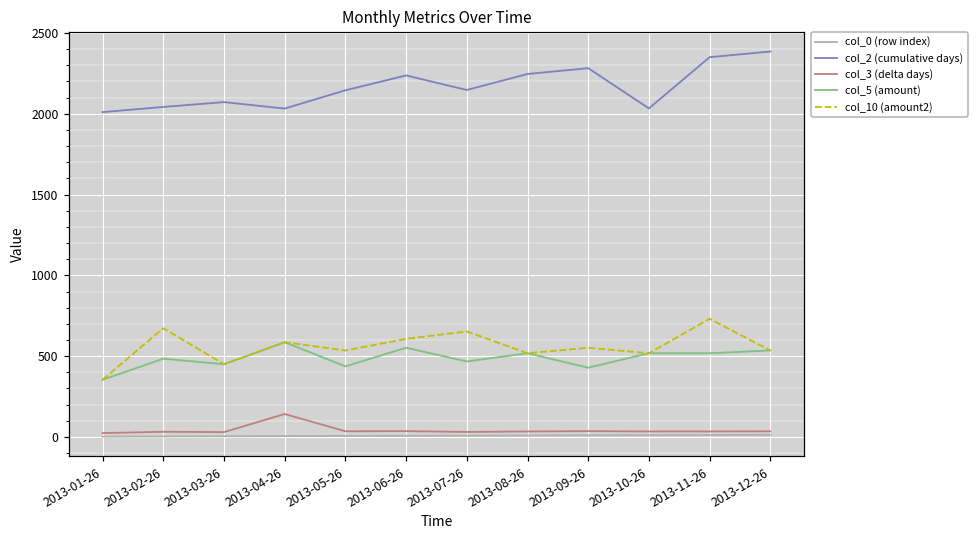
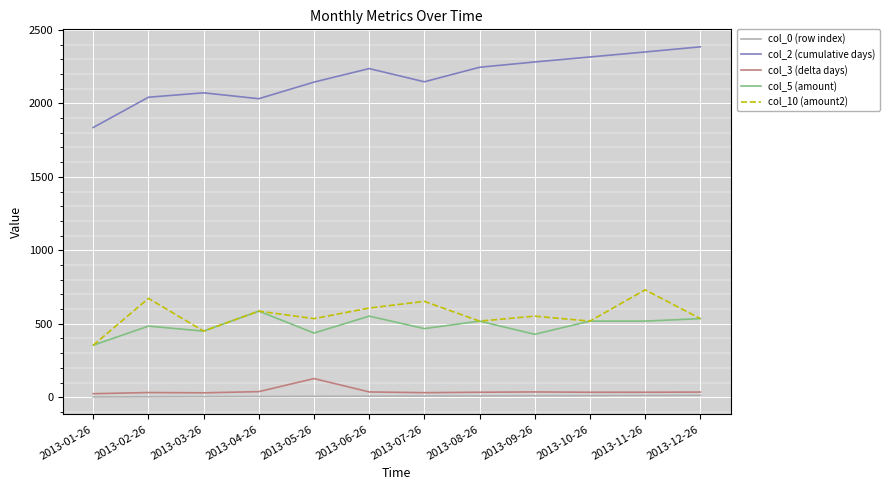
  {
    "col_0 (row index)": {
      "2013-01-26": 0,
      "2013-02-26": 0,
      "2013-03-26": 0,
      "2013-04-26": 10,
      "2013-05-26": 10,
      "2013-06-26": 10,
      "2013-07-26": 10,
      "2013-08-26": 10,
      "2013-09-26": 10,
      "2013-10-26": 10,
      "2013-11-26": 10,
      "2013-12-26": 10
    },
    "col_2 (cumulative days)": {
-     "2013-01-26": 2010,
+     "2013-01-26": 1840,
      "2013-02-26": 2040,
      "2013-03-26": 2070,
      "2013-04-26": 2030,
      "2013-05-26": 2150,
      "2013-06-26": 2240,
      "2013-07-26": 2150,
      "2013-08-26": 2250,
      "2013-09-26": 2280,
-     "2013-10-26": 2030,
+     "2013-10-26": 2320,
      "2013-11-26": 2350,
      "2013-12-26": 2390
    },
    "col_3 (delta days)": {
      "2013-01-26": 20,
      "2013-02-26": 30,
      "2013-03-26": 30,
-     "2013-04-26": 140,
-     "2013-05-26": 40,
+     "2013-04-26": 40,
+     "2013-05-26": 130,
      "2013-06-26": 40,
      "2013-07-26": 30,
      "2013-08-26": 30,
      "2013-09-26": 40,
      "2013-10-26": 30,
      "2013-11-26": 30,
      "2013-12-26": 40
    },
    "col_5 (amount)": {
      "2013-02-26": 480,
      "2013-05-26": 440,
      "2013-06-26": 550,
      "2013-07-26": 470,
      "2013-09-26": 430,
      "2013-11-26": 520
    },
    "col_10 (amount2)": {
      "2013-02-26": 670,
      "2013-05-26": 540,
      "2013-06-26": 610,
      "2013-07-26": 650,
      "2013-09-26": 550,
      "2013-11-26": 730
    }
  }
